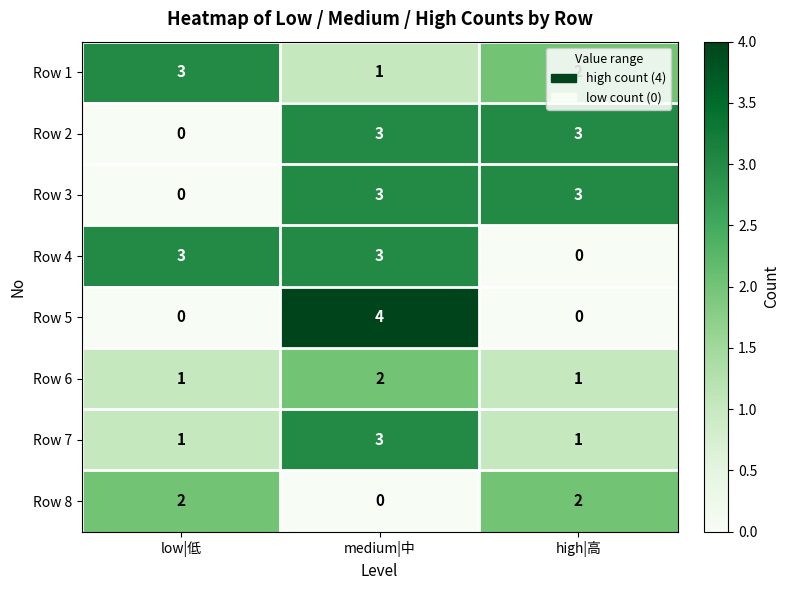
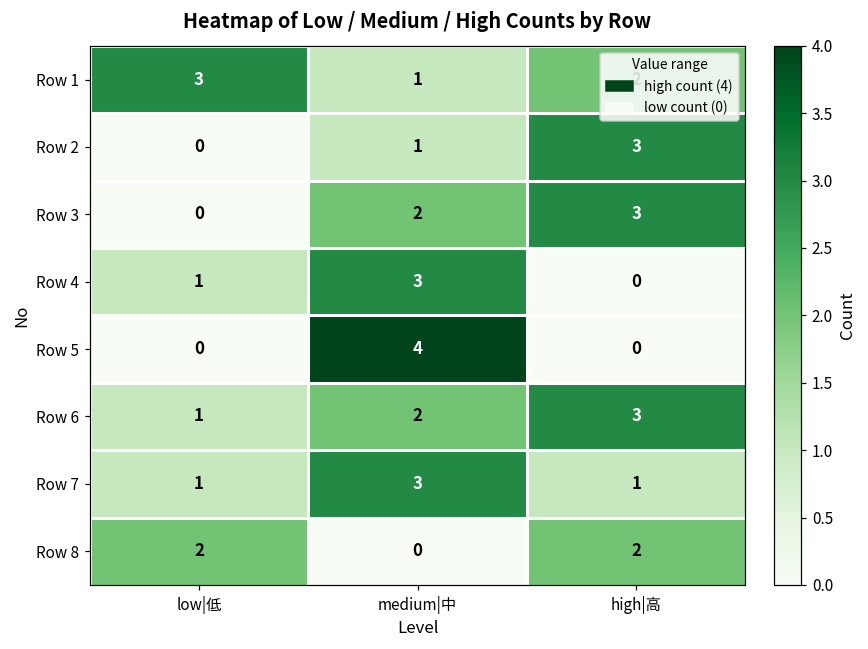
  {
    "Row 1": {
      "low|低": 3,
      "medium|中": 1
    },
    "Row 2": {
      "low|低": 0,
-     "medium|中": 3,
+     "medium|中": 1,
      "high|高": 3
    },
    "Row 3": {
      "low|低": 0,
-     "medium|中": 3,
+     "medium|中": 2,
      "high|高": 3
    },
    "Row 4": {
-     "low|低": 3,
+     "low|低": 1,
      "medium|中": 3,
      "high|高": 0
    },
    "Row 5": {
      "low|低": 0,
      "medium|中": 4,
      "high|高": 0
    },
    "Row 6": {
      "low|低": 1,
      "medium|中": 2,
-     "high|高": 1
+     "high|高": 3
    },
    "Row 7": {
      "low|低": 1,
      "medium|中": 3,
      "high|高": 1
    },
    "Row 8": {
      "low|低": 2,
      "medium|中": 0,
      "high|高": 2
    }
  }
